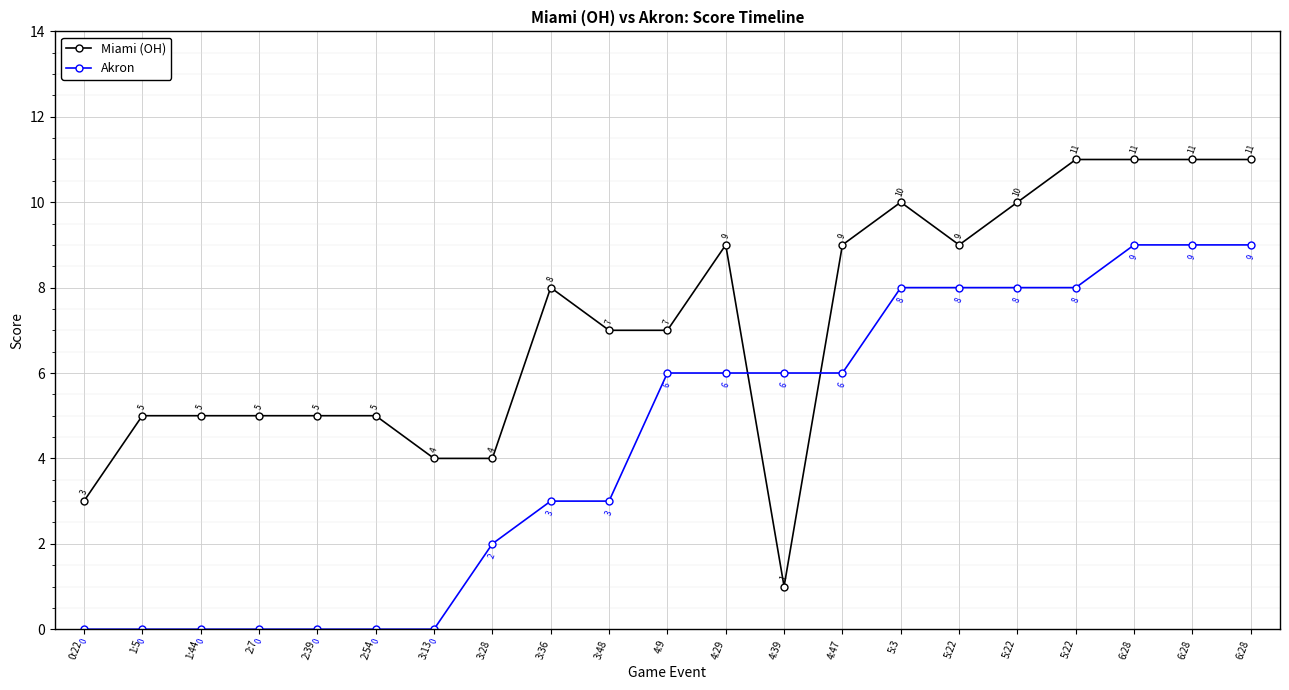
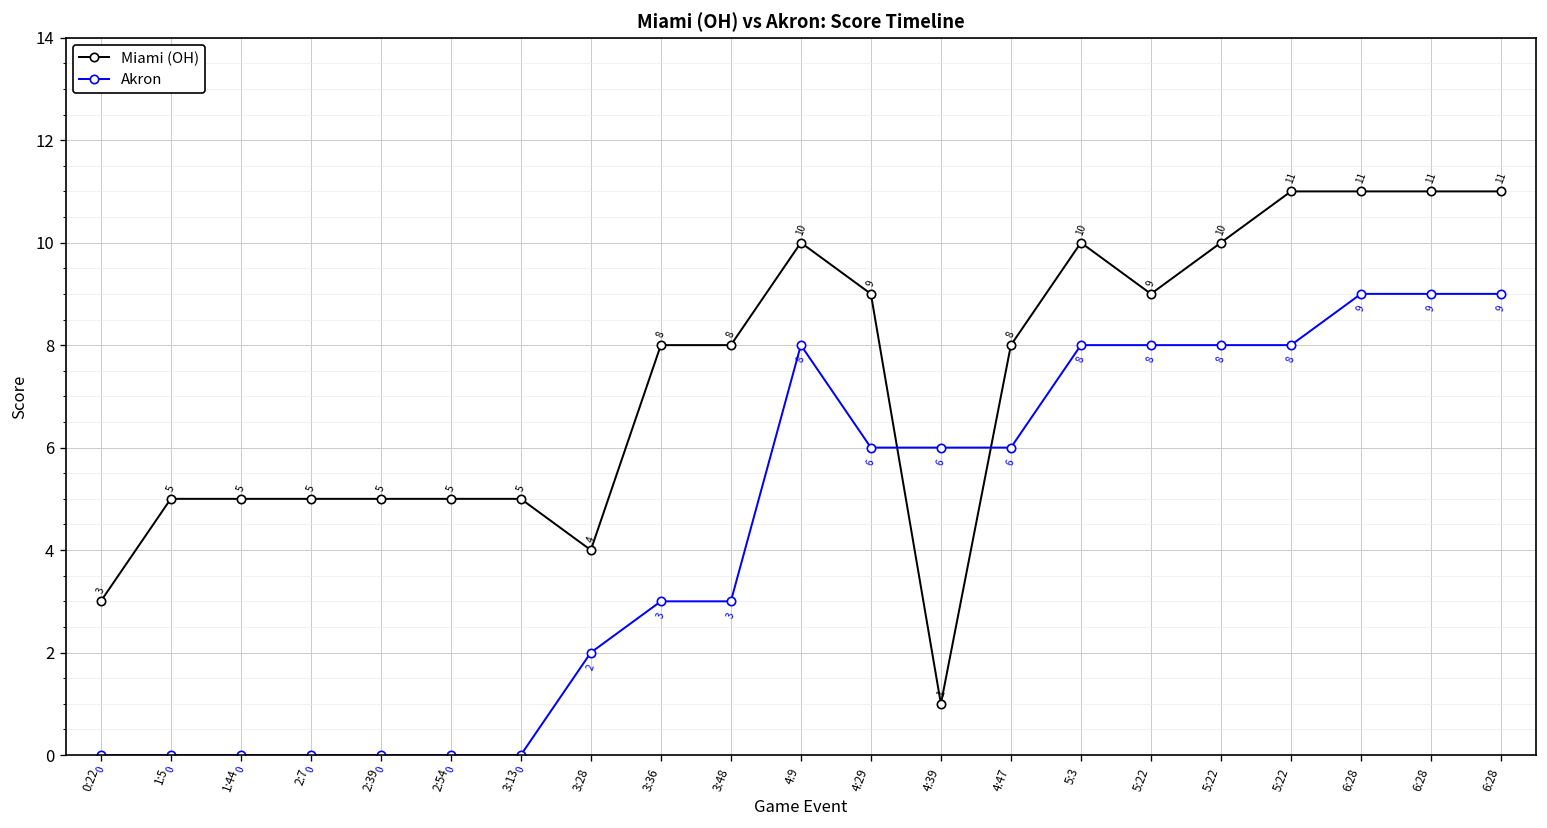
  {
    "Miami (OH)": {
      "0:22": 3,
      "1:5": 5,
      "1:44": 5,
      "2:7": 5,
      "2:39": 5,
      "2:54": 5,
-     "3:13": 4,
+     "3:13": 5,
      "3:28": 4,
      "3:36": 8,
-     "3:48": 7,
-     "4:9": 7,
+     "3:48": 8,
+     "4:9": 10,
      "4:29": 9,
      "4:39": 1,
-     "4:47": 9,
+     "4:47": 8,
      "5:3": 10
    },
    "Akron": {
      "0:22": 0,
      "1:5": 0,
      "1:44": 0,
      "2:7": 0,
      "2:39": 0,
      "2:54": 0,
      "3:13": 0,
      "3:28": 2,
      "3:36": 3,
      "3:48": 3,
-     "4:9": 6,
+     "4:9": 8,
      "4:29": 6,
      "4:39": 6,
      "4:47": 6,
      "5:3": 8
    }
  }
